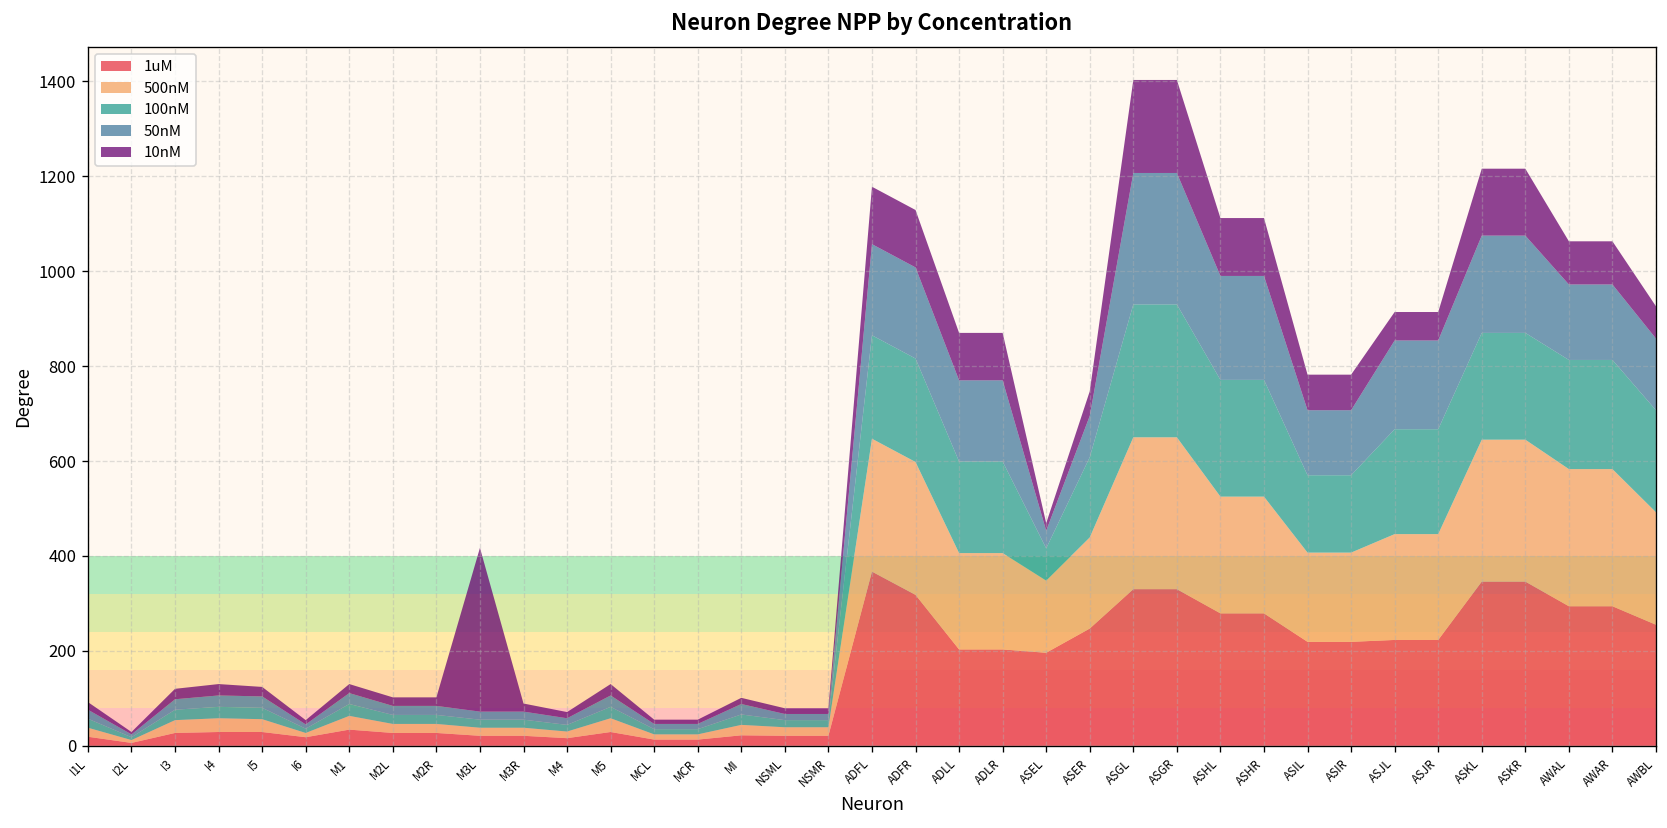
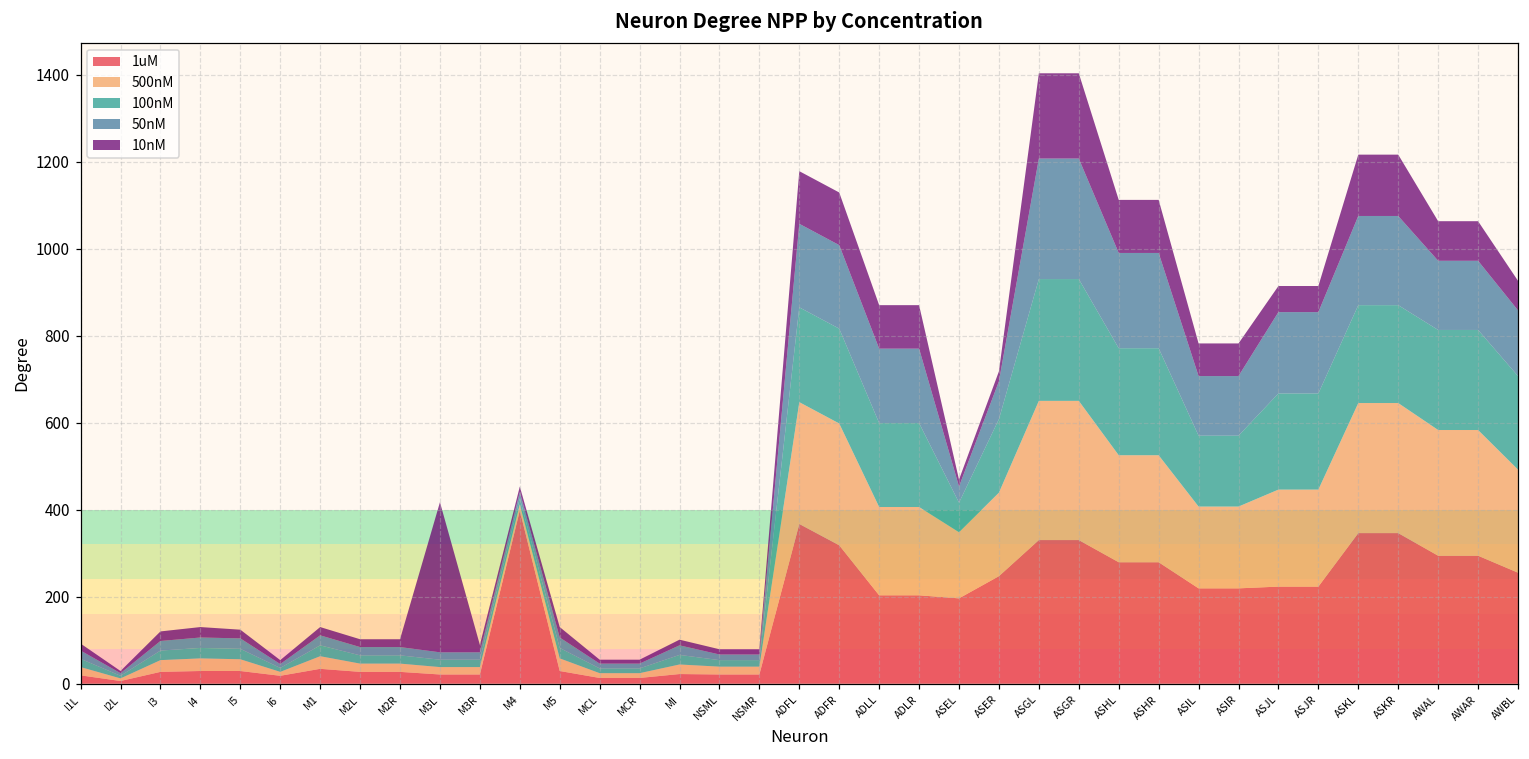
  {
    "1uM": {
      "I1L": 20,
      "I3": 30,
      "I4": 30,
      "I5": 30,
      "I6": 20,
      "M1": 30,
      "M2L": 30,
      "M2R": 30,
      "M3L": 20,
      "M3R": 20,
-     "M4": 20,
+     "M4": 400,
      "M5": 30,
      "MCL": 10,
      "MCR": 10,
      "MI": 20,
      "NSML": 20,
      "NSMR": 20,
      "ADFL": 370,
      "ADFR": 320,
      "ADLL": 200,
      "ADLR": 200,
      "ASEL": 200,
      "ASER": 250,
      "ASGL": 330,
      "ASGR": 330,
      "ASHL": 280,
      "ASHR": 280,
      "ASIL": 220,
      "ASIR": 220,
      "ASJL": 220,
      "ASJR": 220,
      "ASKL": 350,
      "ASKR": 350,
      "AWAL": 290,
      "AWAR": 290,
      "AWBL": 260
    },
    "500nM": {
      "I1L": 20,
      "I3": 30,
      "I4": 30,
      "I5": 30,
      "I6": 10,
      "M1": 30,
      "M2L": 20,
      "M2R": 20,
      "M3L": 20,
      "M3R": 20,
      "M4": 10,
      "M5": 30,
      "MCL": 10,
      "MCR": 10,
      "MI": 20,
      "NSML": 20,
      "NSMR": 20,
      "ADFL": 280,
      "ADFR": 280,
      "ADLL": 200,
      "ADLR": 200,
      "ASEL": 150,
      "ASER": 190,
      "ASGL": 320,
      "ASGR": 320,
      "ASHL": 250,
      "ASHR": 250,
      "ASIL": 190,
      "ASIR": 190,
      "ASJL": 220,
      "ASJR": 220,
      "ASKL": 300,
      "ASKR": 300,
      "AWAL": 290,
      "AWAR": 290,
      "AWBL": 240
    },
    "10nM": {
      "I1L": 20,
      "I3": 20,
      "I4": 20,
      "I5": 20,
      "I6": 10,
      "M1": 20,
      "M2L": 20,
      "M2R": 20,
      "M3L": 350,
      "M3R": 20,
      "M4": 10,
      "M5": 20,
      "MCL": 10,
      "MCR": 10,
      "MI": 10,
      "NSML": 10,
      "NSMR": 10,
      "ADFL": 120,
      "ADFR": 120,
      "ADLL": 100,
      "ADLR": 100,
      "ASEL": 20,
-     "ASER": 50,
+     "ASER": 20,
      "ASGL": 200,
      "ASGR": 200,
      "ASHL": 120,
      "ASHR": 120,
      "ASIL": 80,
      "ASIR": 80,
      "ASJL": 60,
      "ASJR": 60,
      "ASKL": 140,
      "ASKR": 140,
      "AWAL": 90,
      "AWAR": 90,
      "AWBL": 70
    }
  }
